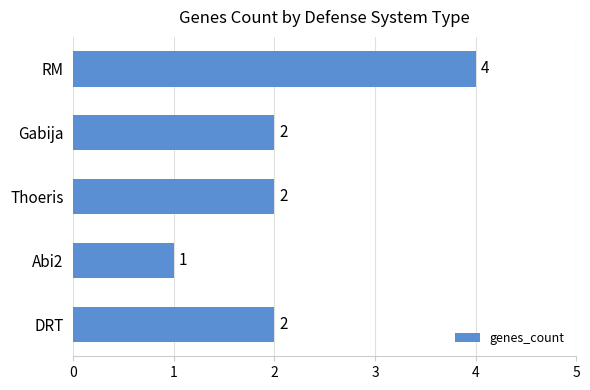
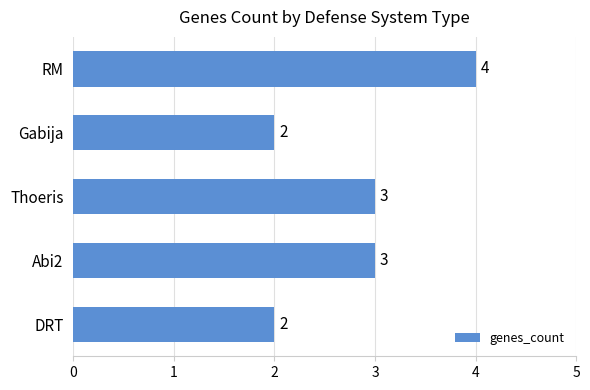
  {
    "RM": 4,
    "Gabija": 2,
-   "Thoeris": 2,
-   "Abi2": 1,
+   "Thoeris": 3,
+   "Abi2": 3,
    "DRT": 2
  }
